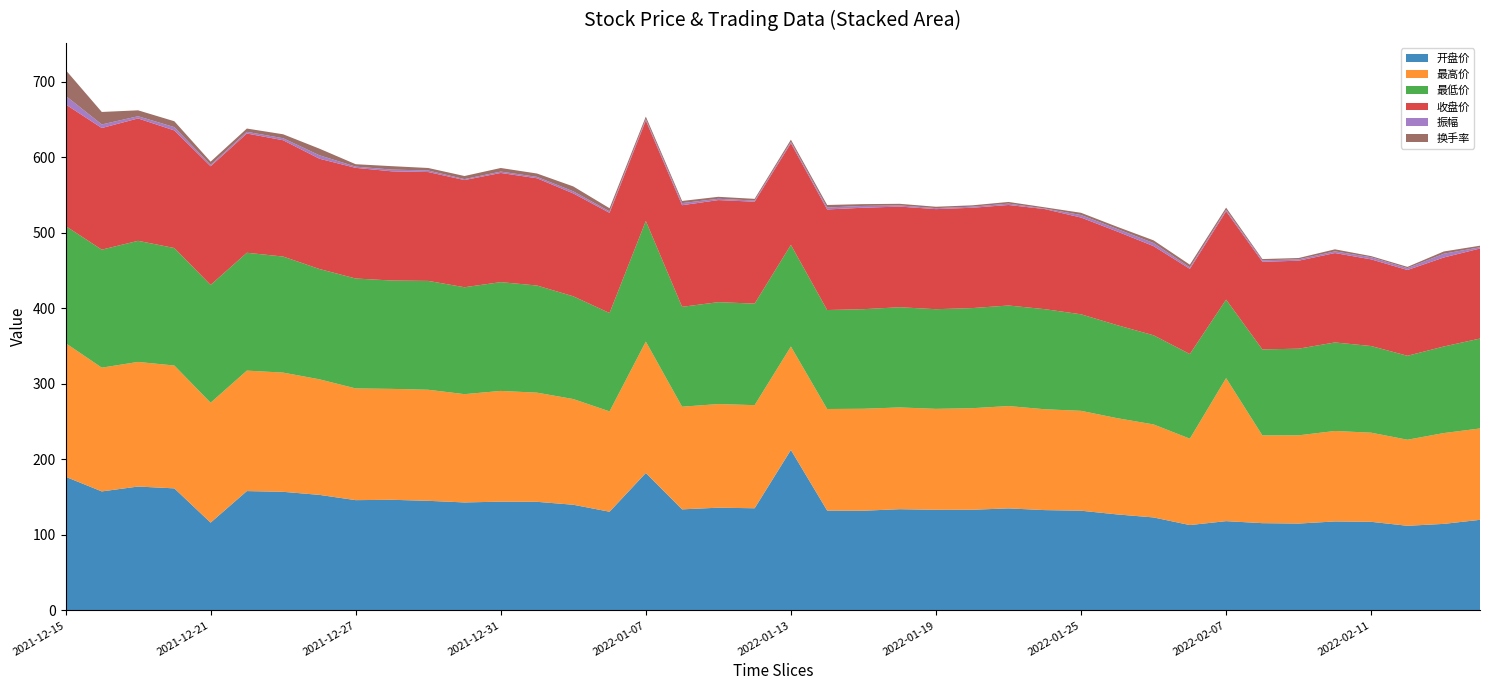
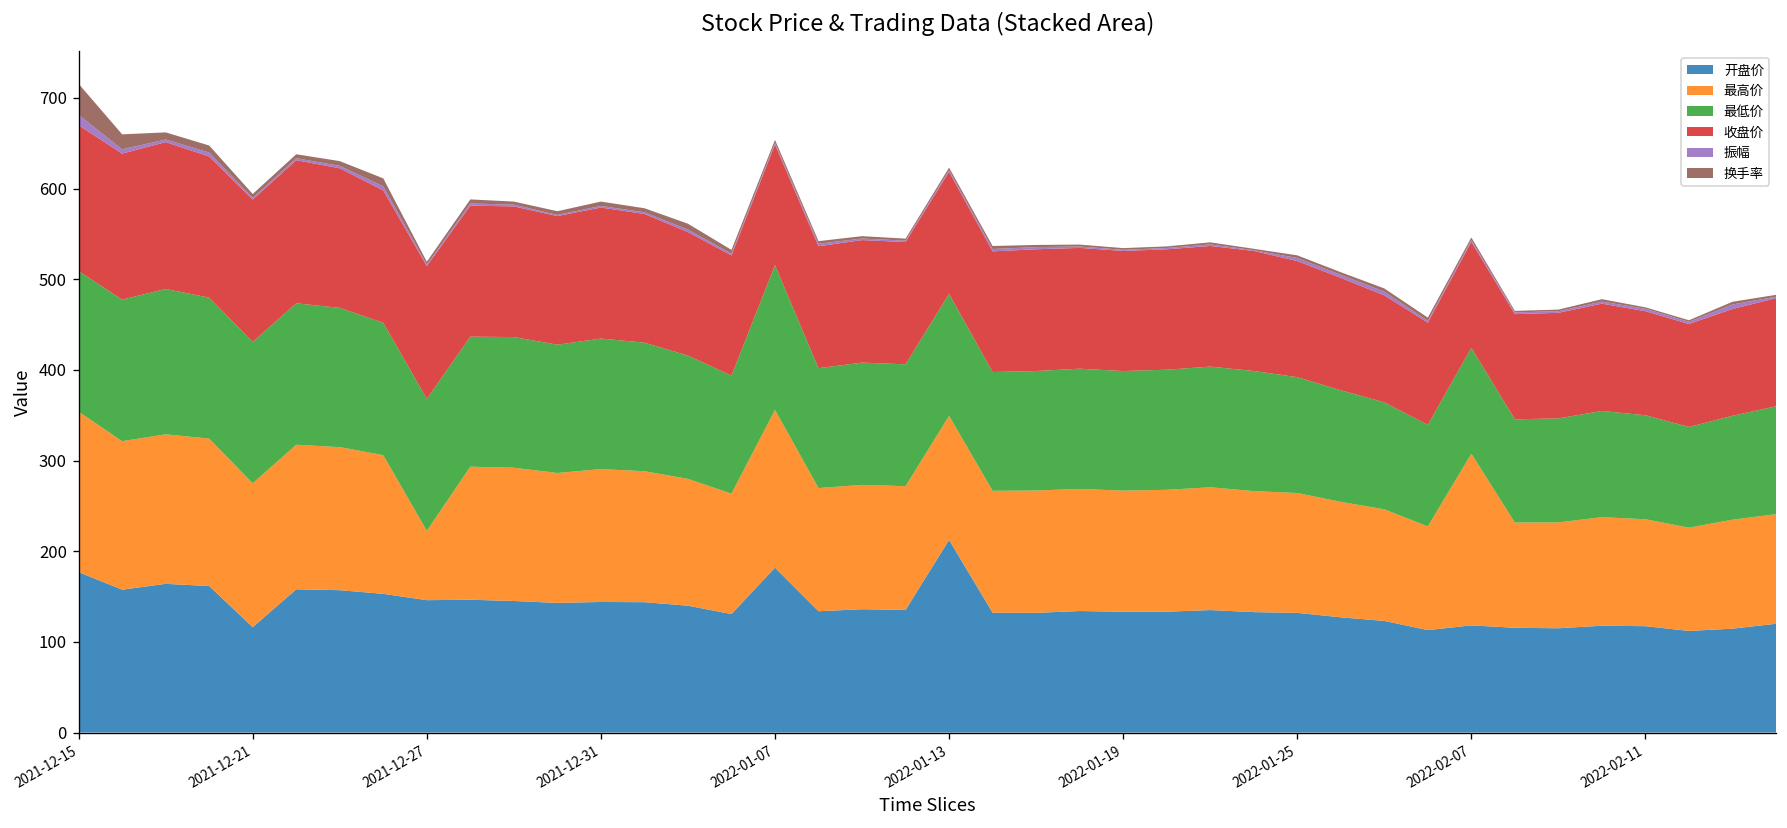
  {
    "开盘价": {
      "2021-12-15": 180,
      "2021-12-21": 120,
      "2021-12-27": 150,
      "2021-12-31": 140,
      "2022-01-07": 180,
      "2022-01-13": 210,
      "2022-01-19": 130,
      "2022-01-25": 130,
      "2022-02-07": 120,
      "2022-02-11": 120
    },
    "最高价": {
      "2021-12-15": 180,
      "2021-12-21": 160,
-     "2021-12-27": 150,
+     "2021-12-27": 80,
      "2021-12-31": 150,
      "2022-01-07": 170,
      "2022-01-13": 140,
      "2022-01-19": 130,
      "2022-01-25": 130,
      "2022-02-07": 190,
      "2022-02-11": 120
    },
    "最低价": {
      "2021-12-15": 160,
      "2021-12-21": 160,
      "2021-12-27": 150,
      "2021-12-31": 140,
      "2022-01-07": 160,
      "2022-01-13": 130,
      "2022-01-19": 130,
      "2022-01-25": 130,
-     "2022-02-07": 100,
+     "2022-02-07": 120,
      "2022-02-11": 110
    },
    "收盘价": {
      "2021-12-15": 160
    },
    "振幅": {
      "2021-12-15": 10
    },
    "换手率": {
      "2021-12-15": 30,
      "2021-12-21": 0,
      "2021-12-31": 0
    }
  }
